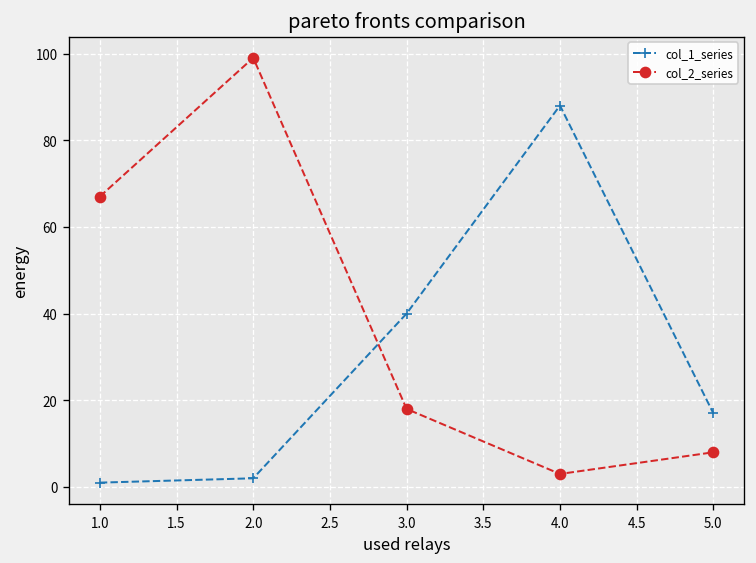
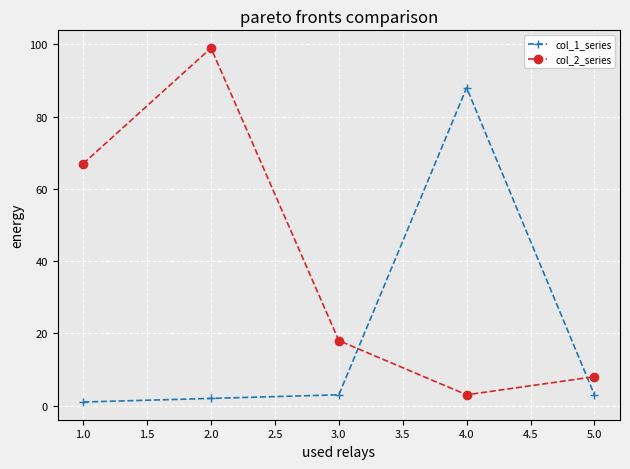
  {
    "col_1_series": {
      "1.0": 1,
      "2.0": 2,
-     "3.0": 40,
+     "3.0": 3,
      "4.0": 88,
-     "5.0": 17
+     "5.0": 3
    },
    "col_2_series": {
      "1.0": 67,
      "2.0": 99,
      "3.0": 18,
      "4.0": 3,
      "5.0": 8
    }
  }
